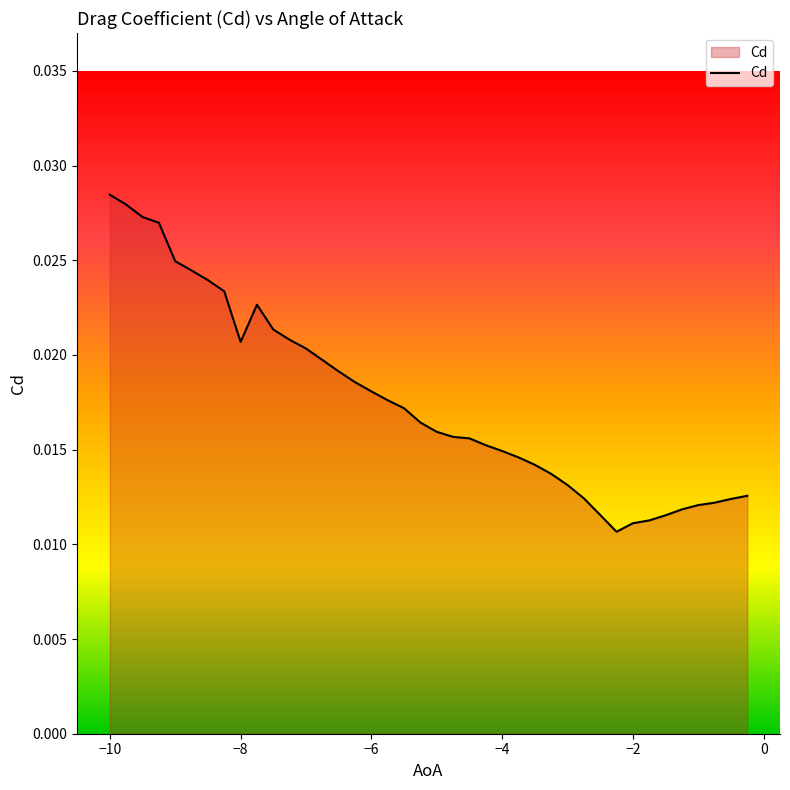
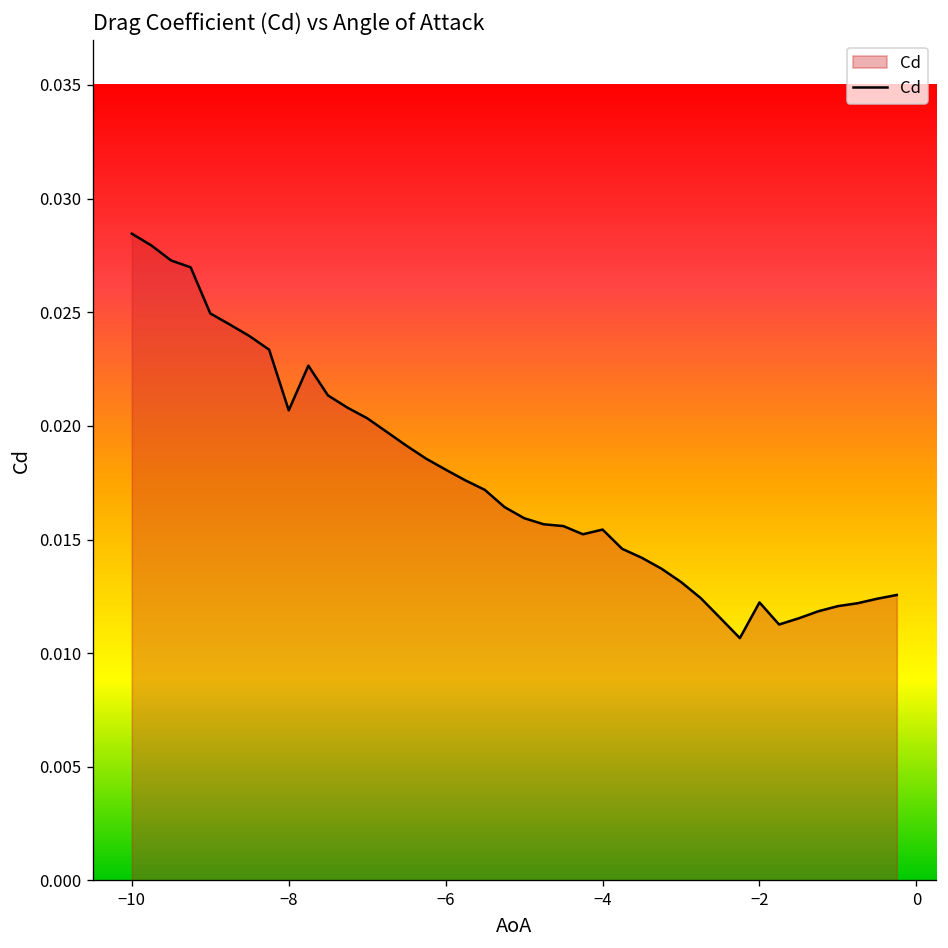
  {
    "−10": 0.0285,
    "−8": 0.0207,
    "−6": 0.0181,
-   "−4": 0.0149,
-   "−2": 0.0111
+   "−4": 0.0154,
+   "−2": 0.0122
  }
